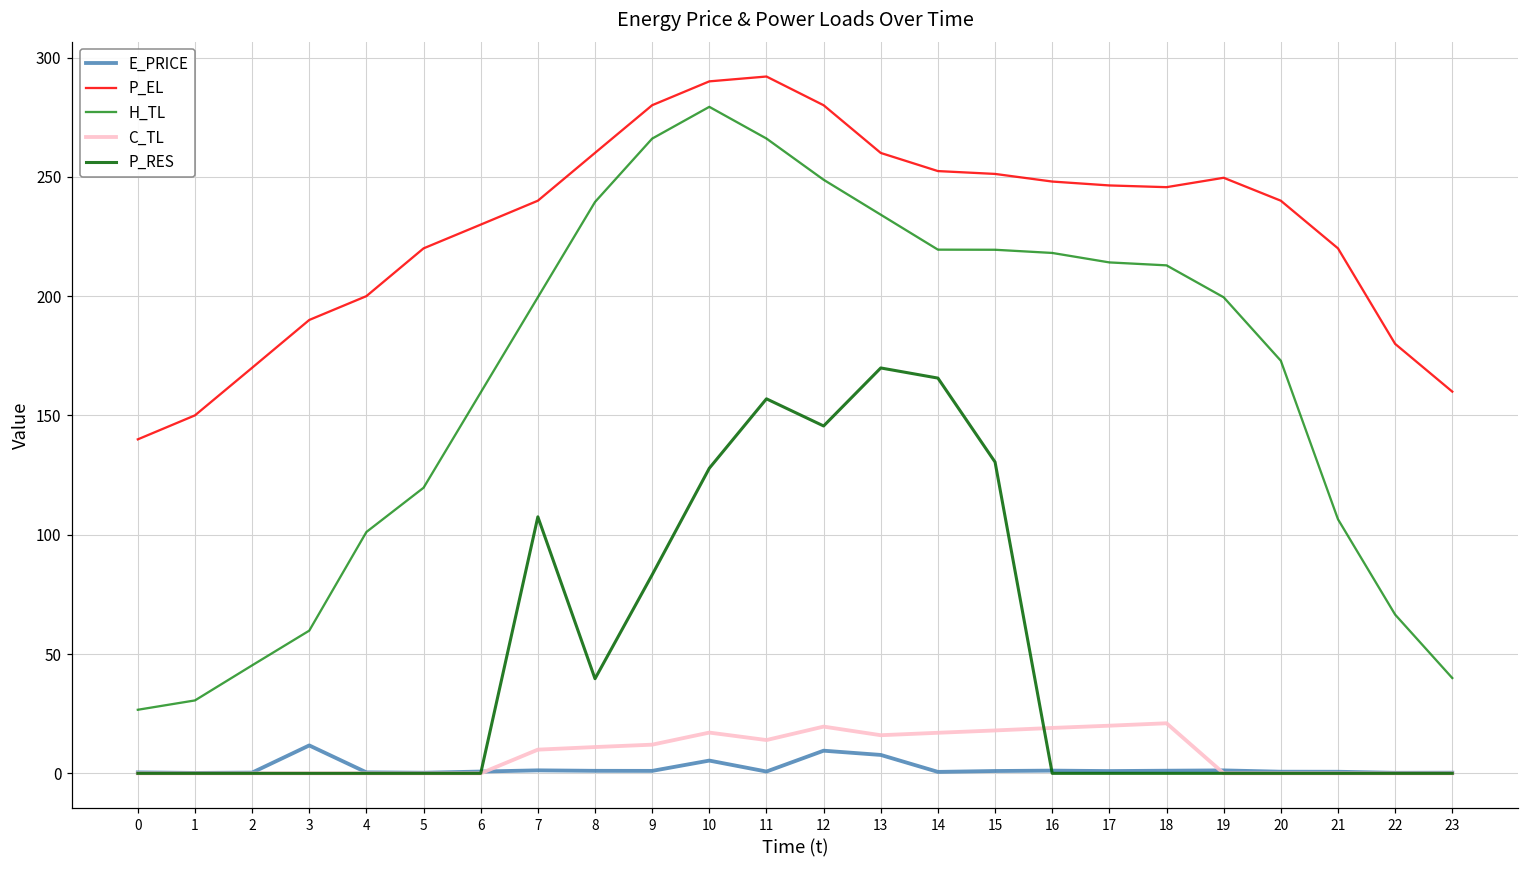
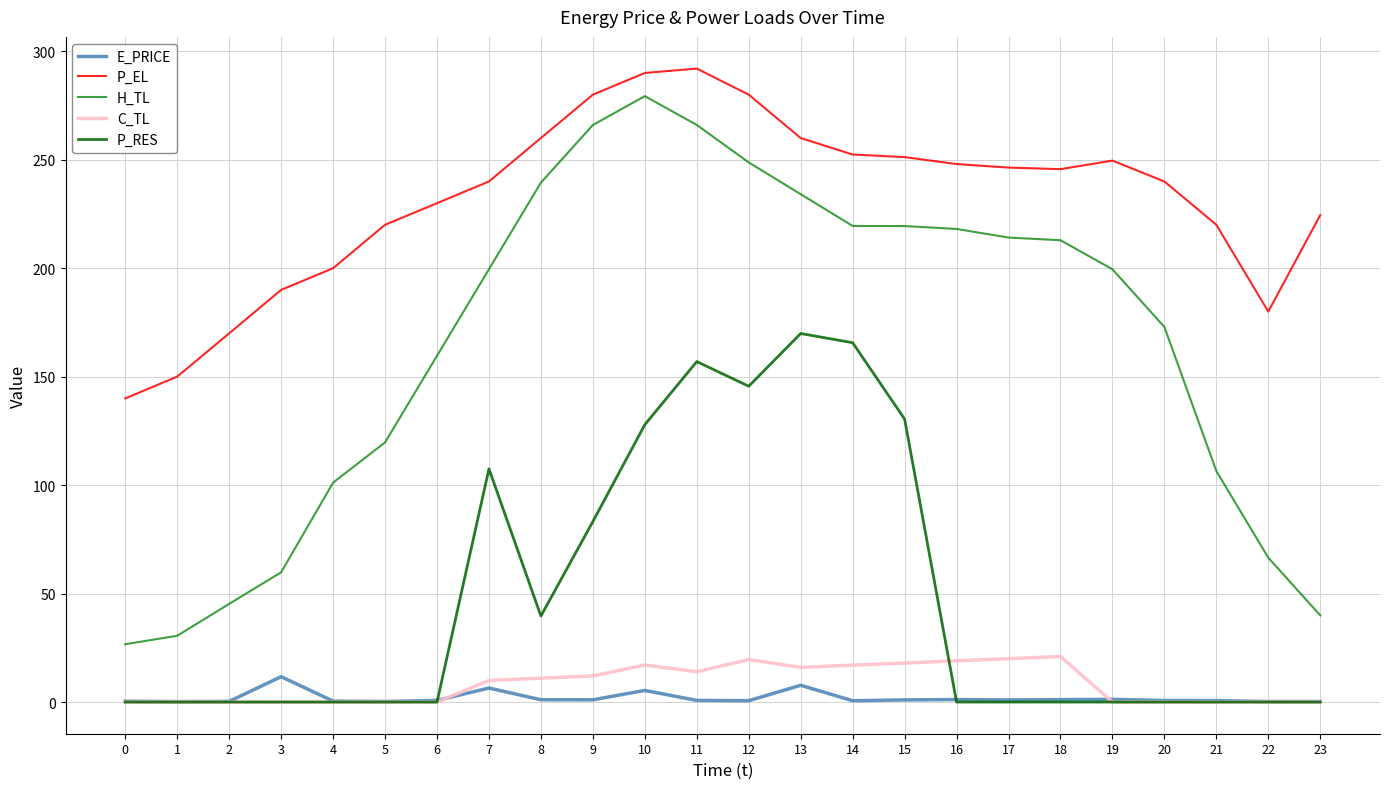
  {
    "E_PRICE": {
      "3": 12,
-     "7": 1,
+     "7": 6,
      "8": 1,
      "9": 1,
      "10": 5,
      "11": 1,
-     "12": 9,
+     "12": 1,
      "13": 8,
      "14": 1,
      "15": 1,
      "19": 1
    },
    "P_EL": {
      "0": 140,
      "1": 150,
      "2": 170,
      "3": 190,
      "4": 200,
      "5": 220,
      "6": 230,
      "7": 240,
      "8": 260,
      "9": 280,
      "10": 290,
      "11": 292,
      "12": 280,
      "13": 260,
      "14": 252,
      "15": 251,
      "16": 248,
      "17": 246,
      "18": 246,
      "19": 250,
      "20": 240,
      "21": 220,
      "22": 180,
-     "23": 160
+     "23": 224
    },
    "C_TL": {
      "7": 10,
      "8": 11,
      "9": 12,
      "10": 17,
      "11": 14,
      "12": 20,
      "13": 16,
      "14": 17,
      "15": 18,
      "16": 19,
      "17": 20,
      "18": 21
    }
  }
